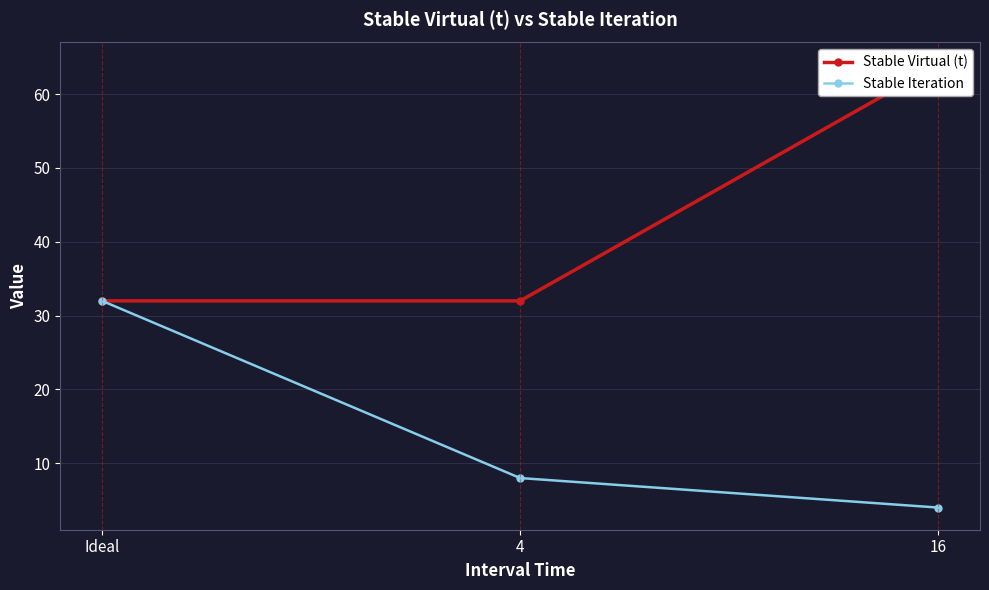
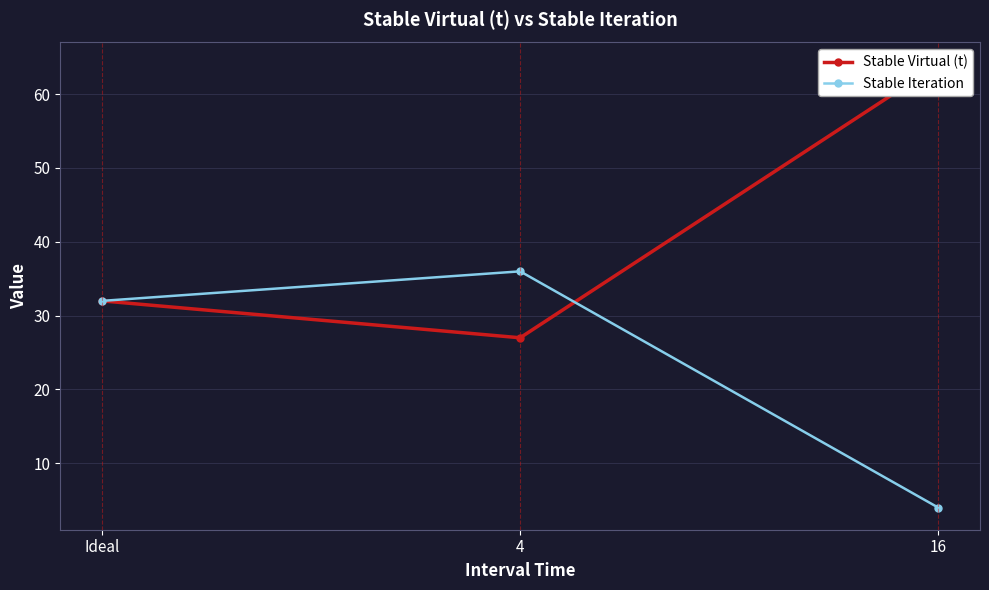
  {
    "Stable Virtual (t)": {
-     "4": 32
+     "4": 27
    },
    "Stable Iteration": {
-     "4": 8,
+     "4": 36,
      "16": 4
    }
  }
